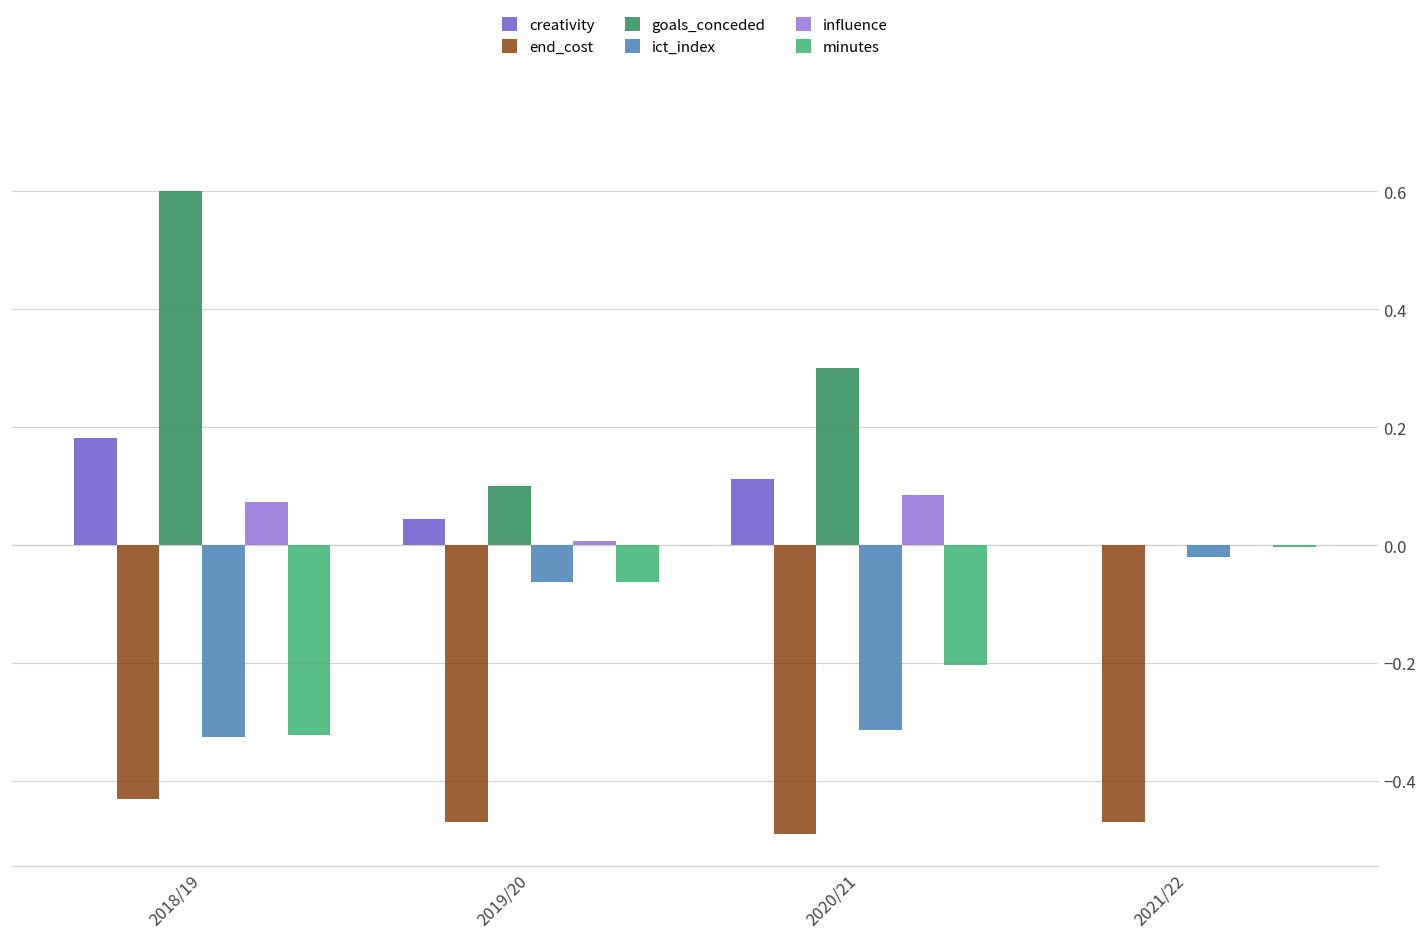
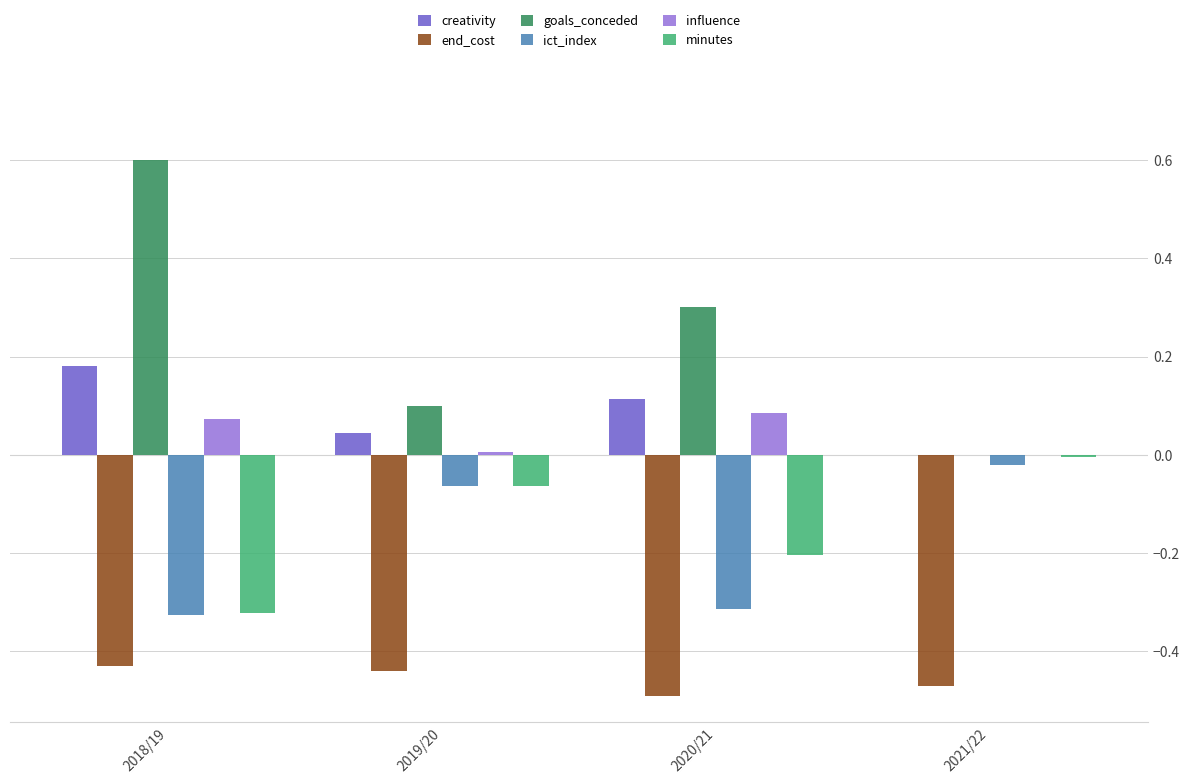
  {
    "end_cost": {
      "2018/19": -0.43,
-     "2019/20": -0.47,
+     "2019/20": -0.44,
      "2020/21": -0.49,
      "2021/22": -0.47
    }
  }
